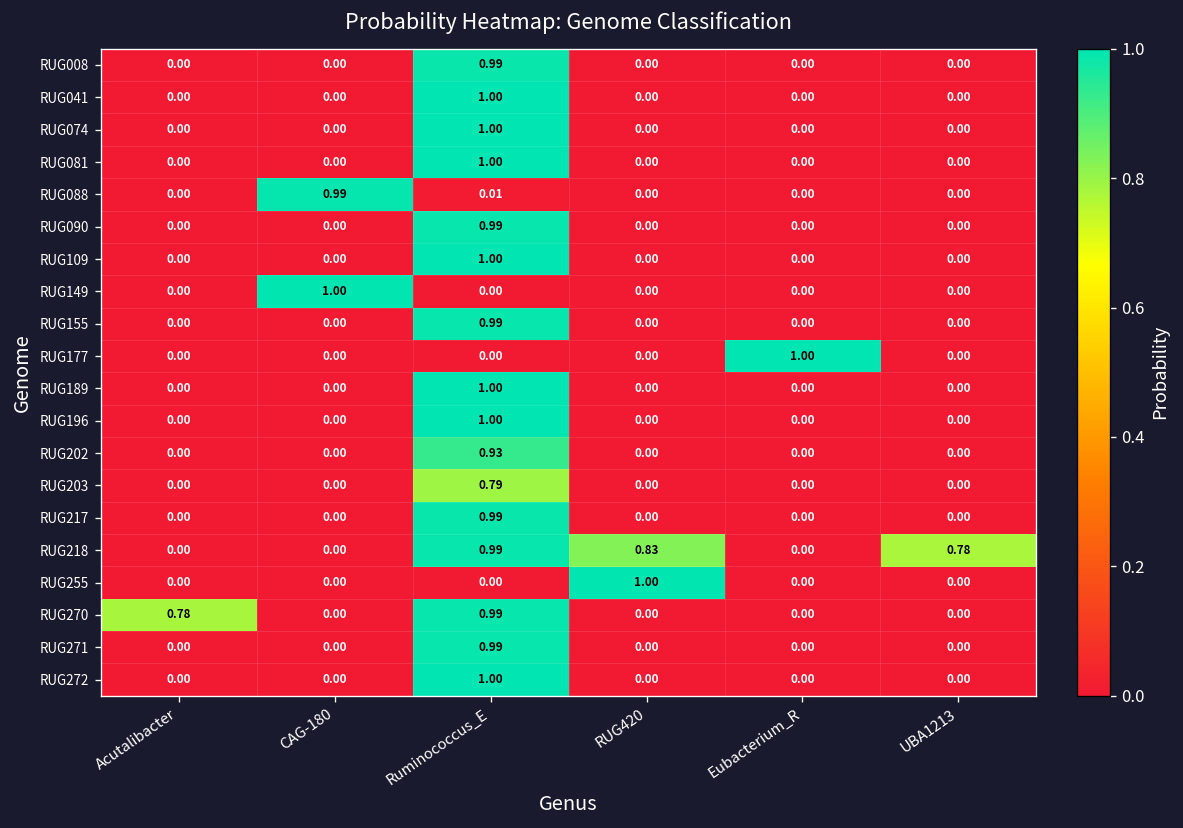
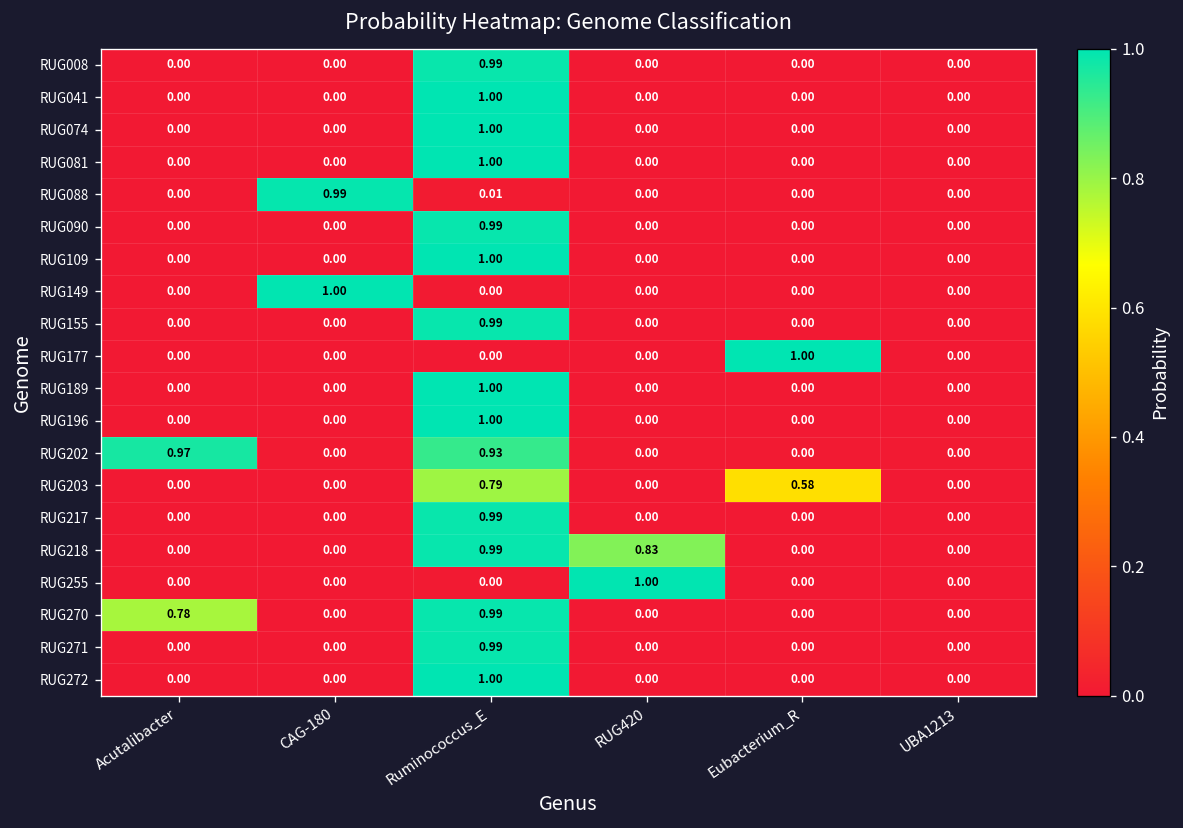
  {
    "RUG008": {
      "Acutalibacter": 0.00,
      "CAG-180": 0.00,
      "Ruminococcus_E": 0.99,
      "RUG420": 0.00,
      "Eubacterium_R": 0.00,
      "UBA1213": 0.00
    },
    "RUG041": {
      "Acutalibacter": 0.00,
      "CAG-180": 0.00,
      "Ruminococcus_E": 1.00,
      "RUG420": 0.00,
      "Eubacterium_R": 0.00,
      "UBA1213": 0.00
    },
    "RUG074": {
      "Acutalibacter": 0.00,
      "CAG-180": 0.00,
      "Ruminococcus_E": 1.00,
      "RUG420": 0.00,
      "Eubacterium_R": 0.00,
      "UBA1213": 0.00
    },
    "RUG081": {
      "Acutalibacter": 0.00,
      "CAG-180": 0.00,
      "Ruminococcus_E": 1.00,
      "RUG420": 0.00,
      "Eubacterium_R": 0.00,
      "UBA1213": 0.00
    },
    "RUG088": {
      "Acutalibacter": 0.00,
      "CAG-180": 0.99,
      "Ruminococcus_E": 0.01,
      "RUG420": 0.00,
      "Eubacterium_R": 0.00,
      "UBA1213": 0.00
    },
    "RUG090": {
      "Acutalibacter": 0.00,
      "CAG-180": 0.00,
      "Ruminococcus_E": 0.99,
      "RUG420": 0.00,
      "Eubacterium_R": 0.00,
      "UBA1213": 0.00
    },
    "RUG109": {
      "Acutalibacter": 0.00,
      "CAG-180": 0.00,
      "Ruminococcus_E": 1.00,
      "RUG420": 0.00,
      "Eubacterium_R": 0.00,
      "UBA1213": 0.00
    },
    "RUG149": {
      "Acutalibacter": 0.00,
      "CAG-180": 1.00,
      "Ruminococcus_E": 0.00,
      "RUG420": 0.00,
      "Eubacterium_R": 0.00,
      "UBA1213": 0.00
    },
    "RUG155": {
      "Acutalibacter": 0.00,
      "CAG-180": 0.00,
      "Ruminococcus_E": 0.99,
      "RUG420": 0.00,
      "Eubacterium_R": 0.00,
      "UBA1213": 0.00
    },
    "RUG177": {
      "Acutalibacter": 0.00,
      "CAG-180": 0.00,
      "Ruminococcus_E": 0.00,
      "RUG420": 0.00,
      "Eubacterium_R": 1.00,
      "UBA1213": 0.00
    },
    "RUG189": {
      "Acutalibacter": 0.00,
      "CAG-180": 0.00,
      "Ruminococcus_E": 1.00,
      "RUG420": 0.00,
      "Eubacterium_R": 0.00,
      "UBA1213": 0.00
    },
    "RUG196": {
      "Acutalibacter": 0.00,
      "CAG-180": 0.00,
      "Ruminococcus_E": 1.00,
      "RUG420": 0.00,
      "Eubacterium_R": 0.00,
      "UBA1213": 0.00
    },
    "RUG202": {
-     "Acutalibacter": 0.00,
+     "Acutalibacter": 0.97,
      "CAG-180": 0.00,
      "Ruminococcus_E": 0.93,
      "RUG420": 0.00,
      "Eubacterium_R": 0.00,
      "UBA1213": 0.00
    },
    "RUG203": {
      "Acutalibacter": 0.00,
      "CAG-180": 0.00,
      "Ruminococcus_E": 0.79,
      "RUG420": 0.00,
-     "Eubacterium_R": 0.00,
+     "Eubacterium_R": 0.58,
      "UBA1213": 0.00
    },
    "RUG217": {
      "Acutalibacter": 0.00,
      "CAG-180": 0.00,
      "Ruminococcus_E": 0.99,
      "RUG420": 0.00,
      "Eubacterium_R": 0.00,
      "UBA1213": 0.00
    },
    "RUG218": {
      "Acutalibacter": 0.00,
      "CAG-180": 0.00,
      "Ruminococcus_E": 0.99,
      "RUG420": 0.83,
      "Eubacterium_R": 0.00,
-     "UBA1213": 0.78
+     "UBA1213": 0.00
    },
    "RUG255": {
      "Acutalibacter": 0.00,
      "CAG-180": 0.00,
      "Ruminococcus_E": 0.00,
      "RUG420": 1.00,
      "Eubacterium_R": 0.00,
      "UBA1213": 0.00
    },
    "RUG270": {
      "Acutalibacter": 0.78,
      "CAG-180": 0.00,
      "Ruminococcus_E": 0.99,
      "RUG420": 0.00,
      "Eubacterium_R": 0.00,
      "UBA1213": 0.00
    },
    "RUG271": {
      "Acutalibacter": 0.00,
      "CAG-180": 0.00,
      "Ruminococcus_E": 0.99,
      "RUG420": 0.00,
      "Eubacterium_R": 0.00,
      "UBA1213": 0.00
    },
    "RUG272": {
      "Acutalibacter": 0.00,
      "CAG-180": 0.00,
      "Ruminococcus_E": 1.00,
      "RUG420": 0.00,
      "Eubacterium_R": 0.00,
      "UBA1213": 0.00
    }
  }
